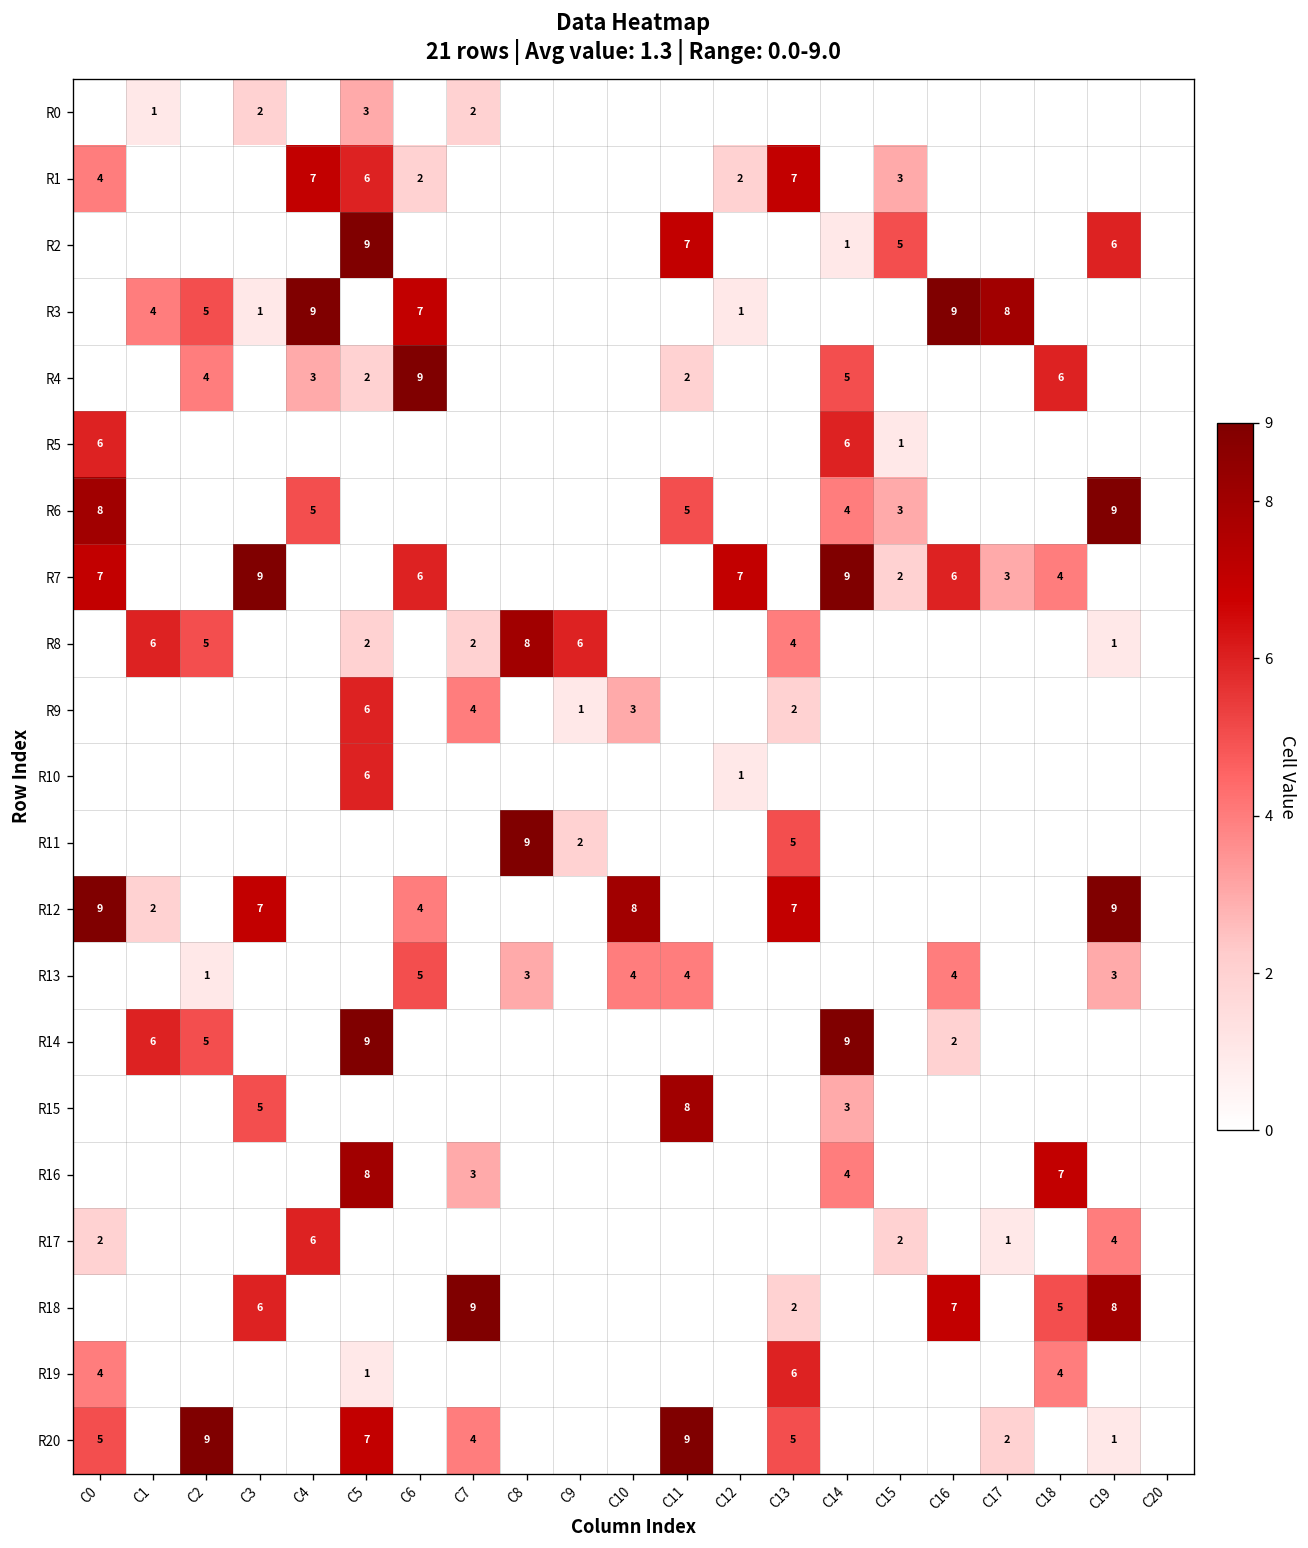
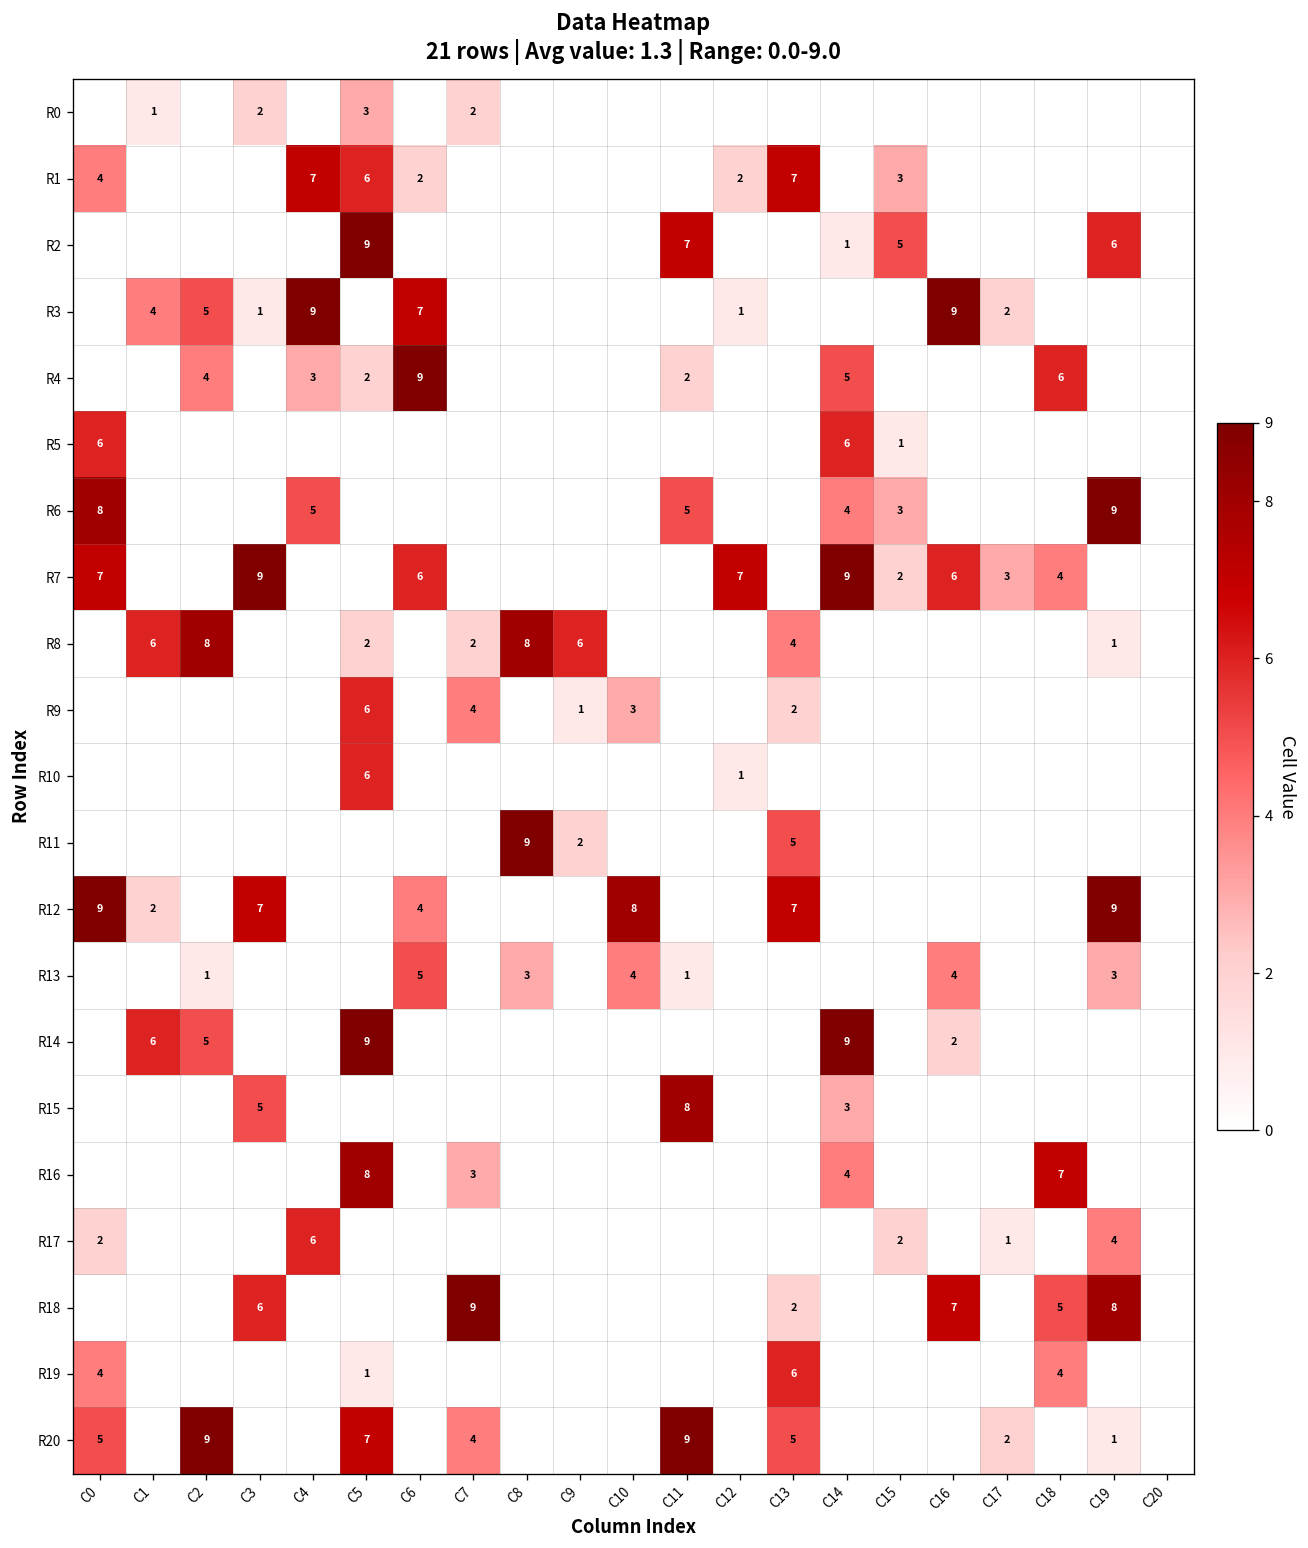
  {
    "R0": {
      "C1": 1,
      "C3": 2,
      "C5": 3,
      "C7": 2
    },
    "R1": {
      "C0": 4,
      "C4": 7,
      "C5": 6,
      "C6": 2,
      "C12": 2,
      "C13": 7,
      "C15": 3
    },
    "R2": {
      "C5": 9,
      "C11": 7,
      "C14": 1,
      "C15": 5,
      "C19": 6
    },
    "R3": {
      "C1": 4,
      "C2": 5,
      "C3": 1,
      "C4": 9,
      "C6": 7,
      "C12": 1,
      "C16": 9,
-     "C17": 8
+     "C17": 2
    },
    "R4": {
      "C2": 4,
      "C4": 3,
      "C5": 2,
      "C6": 9,
      "C11": 2,
      "C14": 5,
      "C18": 6
    },
    "R5": {
      "C0": 6,
      "C14": 6,
      "C15": 1
    },
    "R6": {
      "C0": 8,
      "C4": 5,
      "C11": 5,
      "C14": 4,
      "C15": 3,
      "C19": 9
    },
    "R7": {
      "C0": 7,
      "C3": 9,
      "C6": 6,
      "C12": 7,
      "C14": 9,
      "C15": 2,
      "C16": 6,
      "C17": 3,
      "C18": 4
    },
    "R8": {
      "C1": 6,
-     "C2": 5,
+     "C2": 8,
      "C5": 2,
      "C7": 2,
      "C8": 8,
      "C9": 6,
      "C13": 4,
      "C19": 1
    },
    "R9": {
      "C5": 6,
      "C7": 4,
      "C9": 1,
      "C10": 3,
      "C13": 2
    },
    "R10": {
      "C5": 6,
      "C12": 1
    },
    "R11": {
      "C8": 9,
      "C9": 2,
      "C13": 5
    },
    "R12": {
      "C0": 9,
      "C1": 2,
      "C3": 7,
      "C6": 4,
      "C10": 8,
      "C13": 7,
      "C19": 9
    },
    "R13": {
      "C2": 1,
      "C6": 5,
      "C8": 3,
      "C10": 4,
-     "C11": 4,
+     "C11": 1,
      "C16": 4,
      "C19": 3
    },
    "R14": {
      "C1": 6,
      "C2": 5,
      "C5": 9,
      "C14": 9,
      "C16": 2
    },
    "R15": {
      "C3": 5,
      "C11": 8,
      "C14": 3
    },
    "R16": {
      "C5": 8,
      "C7": 3,
      "C14": 4,
      "C18": 7
    },
    "R17": {
      "C0": 2,
      "C4": 6,
      "C15": 2,
      "C17": 1,
      "C19": 4
    },
    "R18": {
      "C3": 6,
      "C7": 9,
      "C13": 2,
      "C16": 7,
      "C18": 5,
      "C19": 8
    },
    "R19": {
      "C0": 4,
      "C5": 1,
      "C13": 6,
      "C18": 4
    },
    "R20": {
      "C0": 5,
      "C2": 9,
      "C5": 7,
      "C7": 4,
      "C11": 9,
      "C13": 5,
      "C17": 2,
      "C19": 1
    }
  }
